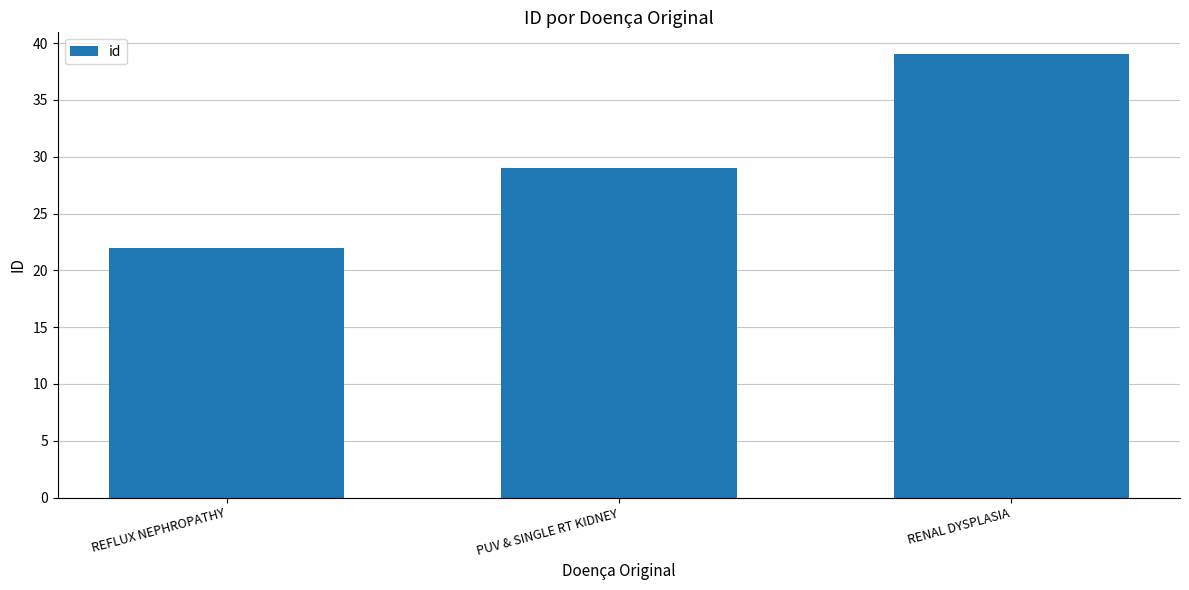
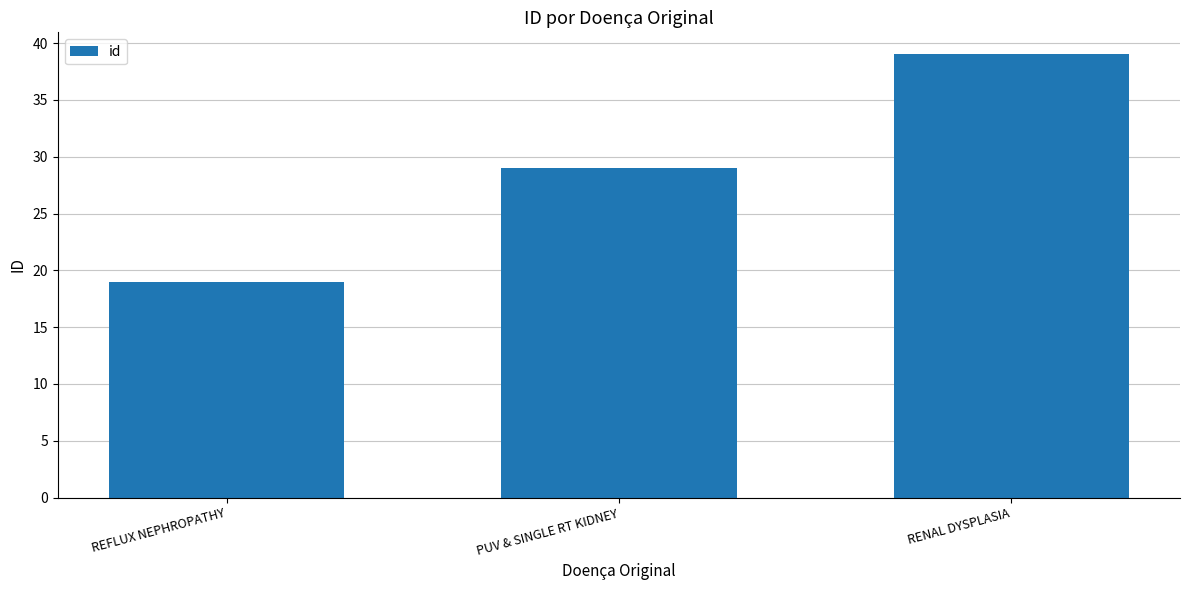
  {
-   "REFLUX NEPHROPATHY": 22,
+   "REFLUX NEPHROPATHY": 19,
    "PUV & SINGLE RT KIDNEY": 29,
    "RENAL DYSPLASIA": 39
  }
